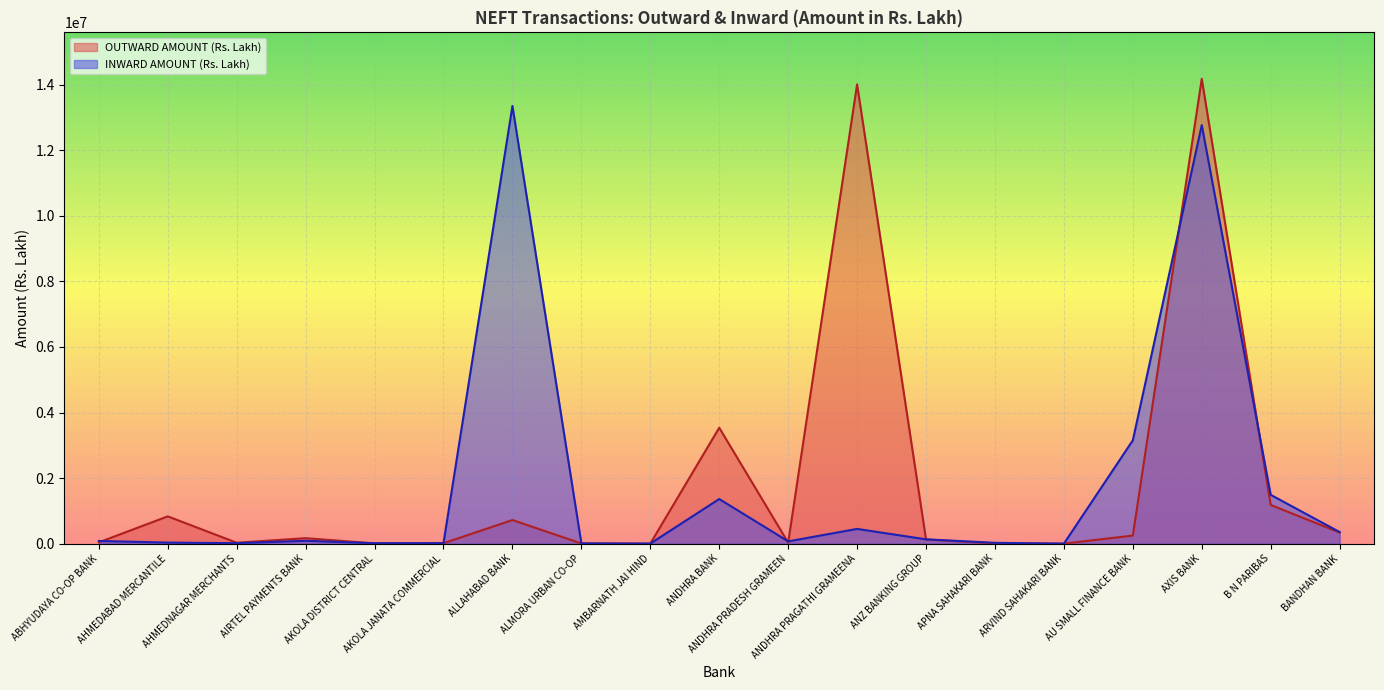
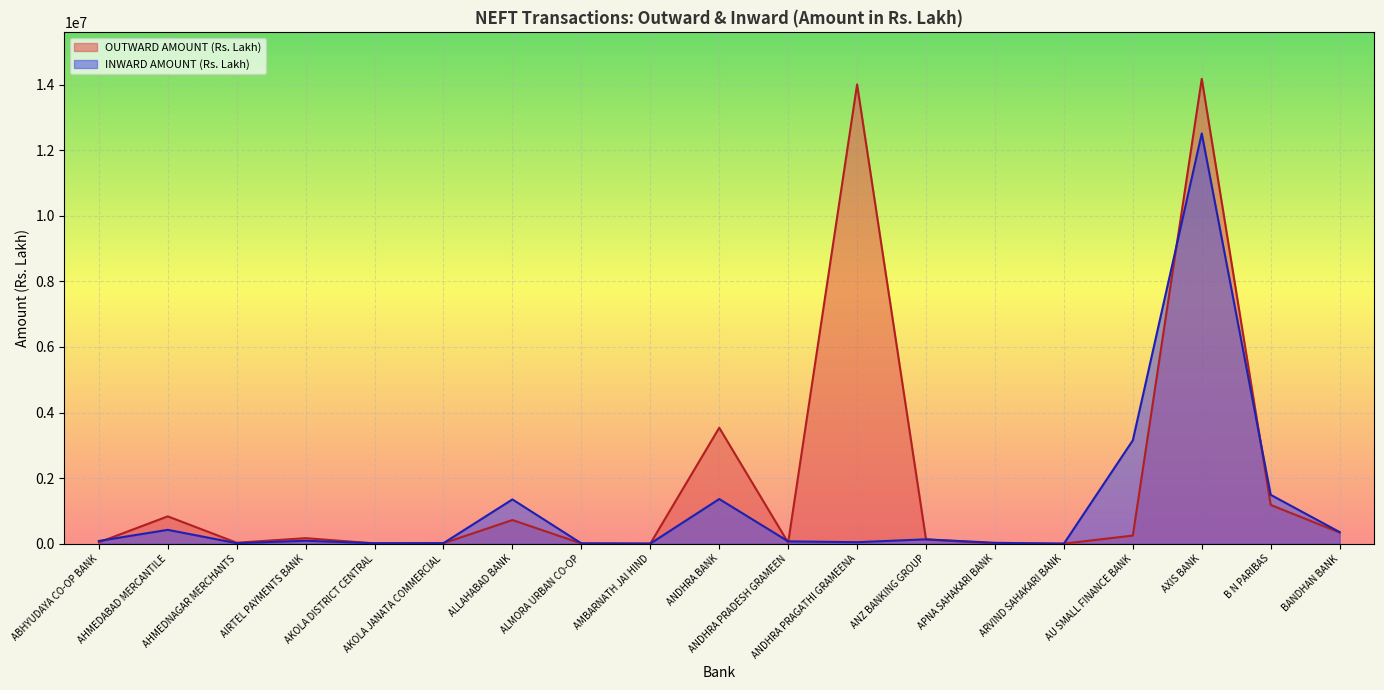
  {
    "OUTWARD AMOUNT (Rs. Lakh)": {
      "AHMEDABAD MERCANTILE": 800000,
      "AIRTEL PAYMENTS BANK": 200000,
      "ALLAHABAD BANK": 700000,
      "ANDHRA BANK": 3500000,
      "ANDHRA PRAGATHI GRAMEENA": 14000000,
      "AU SMALL FINANCE BANK": 200000,
      "AXIS BANK": 14200000,
      "B N PARIBAS": 1200000
    },
    "INWARD AMOUNT (Rs. Lakh)": {
-     "AHMEDABAD MERCANTILE": 0,
+     "AHMEDABAD MERCANTILE": 400000,
      "AIRTEL PAYMENTS BANK": 100000,
-     "ALLAHABAD BANK": 13400000,
+     "ALLAHABAD BANK": 1400000,
      "ANDHRA BANK": 1400000,
-     "ANDHRA PRAGATHI GRAMEENA": 500000,
+     "ANDHRA PRAGATHI GRAMEENA": 0,
      "AU SMALL FINANCE BANK": 3200000,
-     "AXIS BANK": 12800000,
+     "AXIS BANK": 12500000,
      "B N PARIBAS": 1500000
    }
  }
